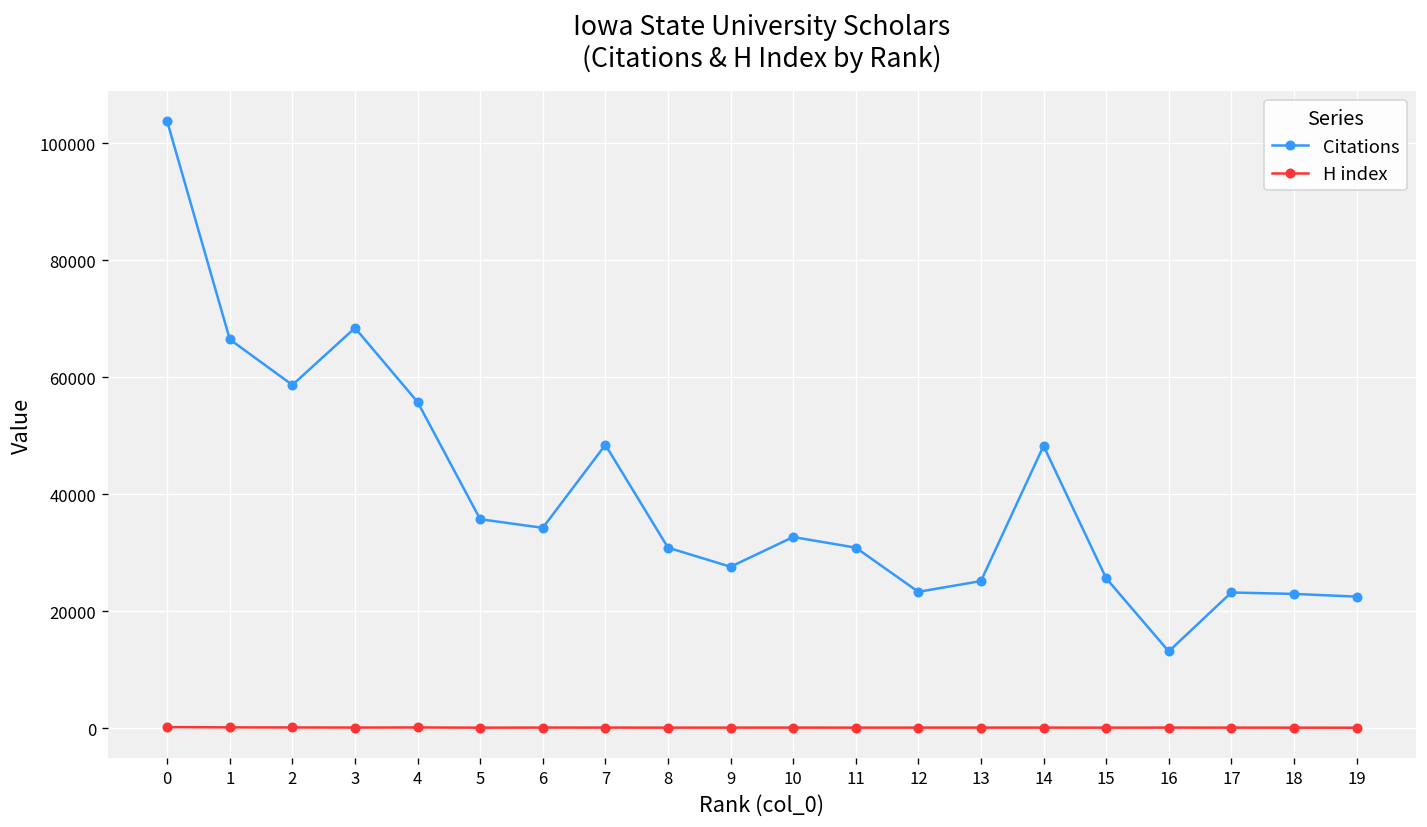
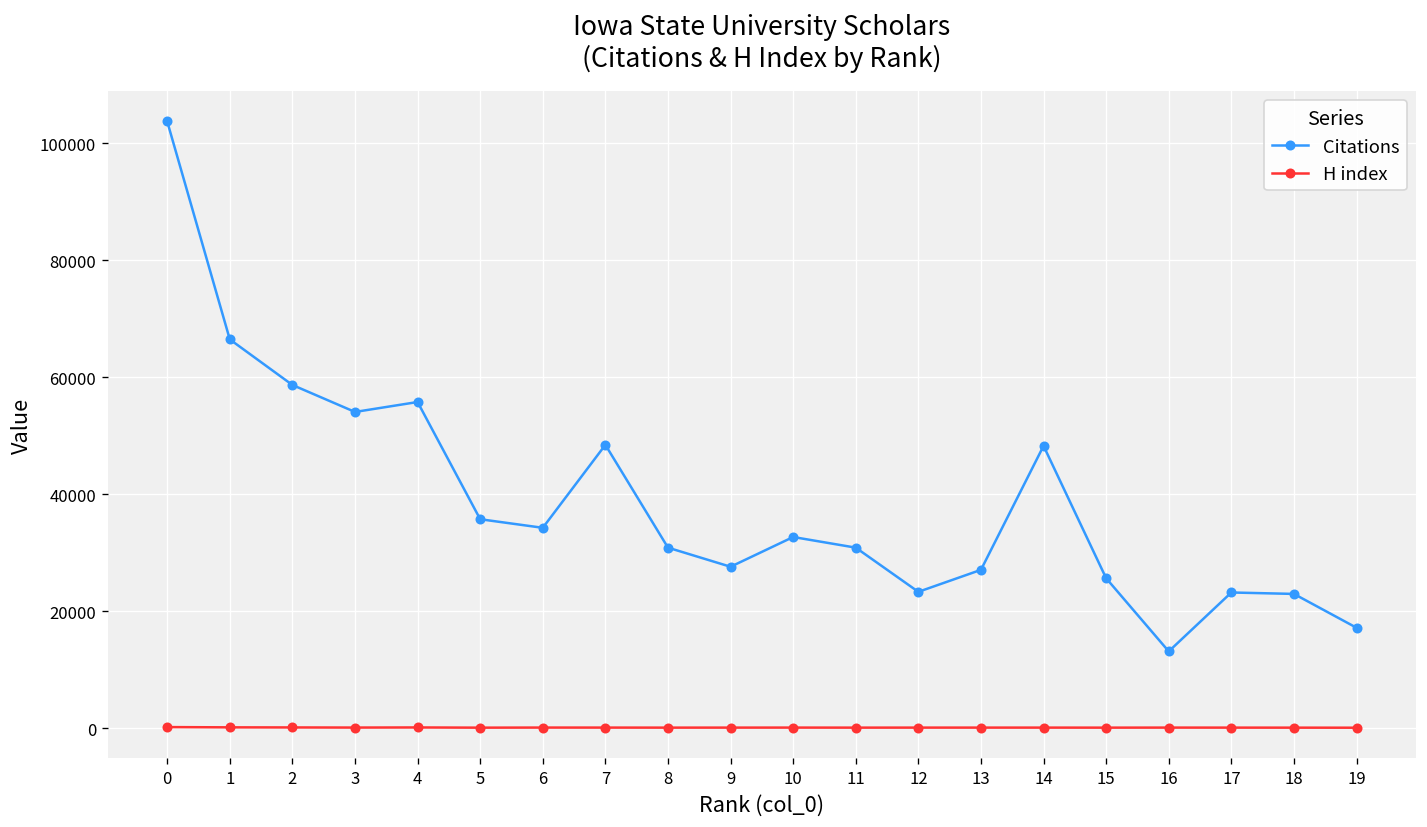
  {
    "Citations": {
      "0": 104000,
      "1": 66000,
      "2": 59000,
-     "3": 68000,
+     "3": 54000,
      "4": 56000,
      "5": 36000,
      "6": 34000,
      "7": 48000,
      "8": 31000,
      "9": 28000,
      "10": 33000,
      "11": 31000,
      "12": 23000,
-     "13": 25000,
+     "13": 27000,
      "14": 48000,
      "15": 26000,
      "16": 13000,
      "17": 23000,
      "18": 23000,
-     "19": 22000
+     "19": 17000
    },
    "H index": {
      "0": 0,
      "1": 0,
      "2": 0,
      "3": 0,
      "4": 0,
      "5": 0,
      "6": 0,
      "7": 0,
      "8": 0,
      "9": 0,
      "10": 0,
      "11": 0,
      "12": 0,
      "13": 0,
      "14": 0,
      "15": 0,
      "16": 0,
      "17": 0,
      "18": 0,
      "19": 0
    }
  }
